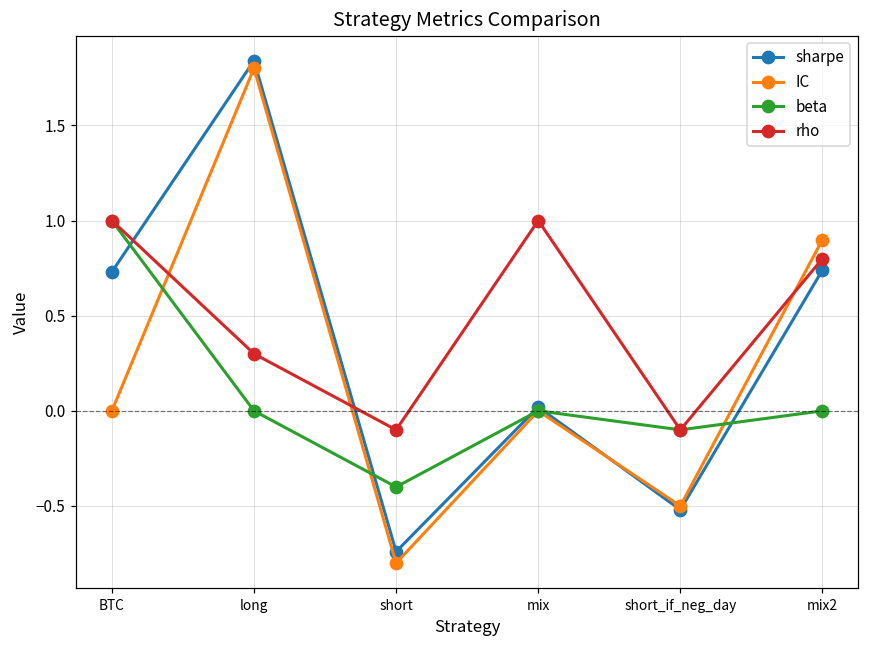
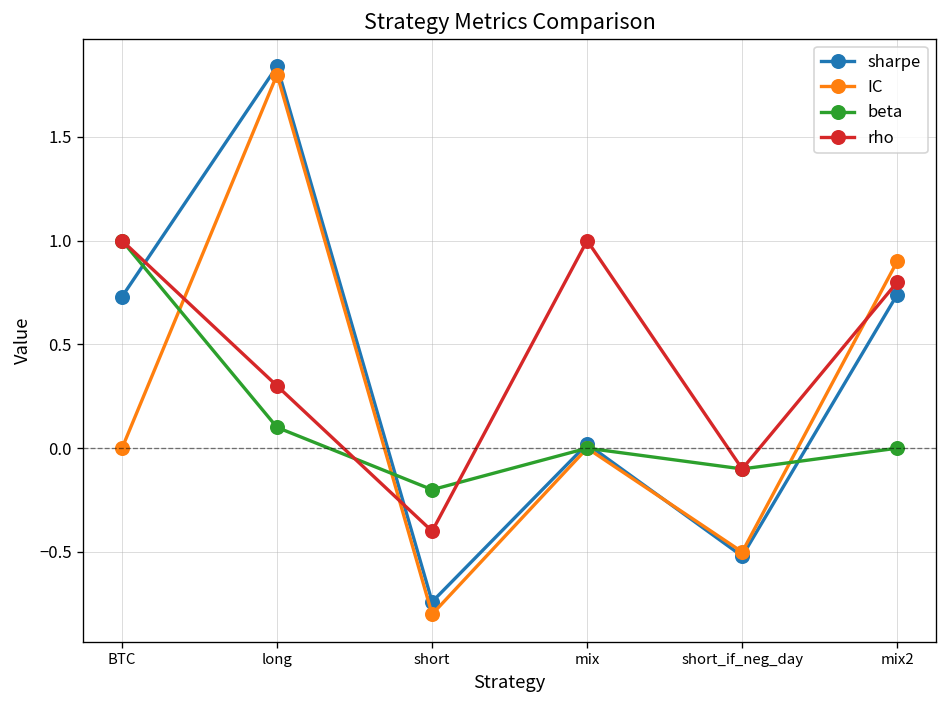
  {
    "sharpe": {
      "BTC": 0.73,
      "long": 1.84,
      "short": -0.74,
      "mix": 0.02,
      "short_if_neg_day": -0.52,
      "mix2": 0.74
    },
    "IC": {
      "BTC": 0.0,
      "long": 1.8,
      "short": -0.8,
      "short_if_neg_day": -0.5,
      "mix2": 0.9
    },
    "beta": {
-     "long": 0.0,
-     "short": -0.4,
+     "long": 0.1,
+     "short": -0.2,
      "mix2": 0.0
    },
    "rho": {
      "long": 0.3,
-     "short": -0.1,
+     "short": -0.4,
      "mix": 1.0,
      "mix2": 0.8
    }
  }
